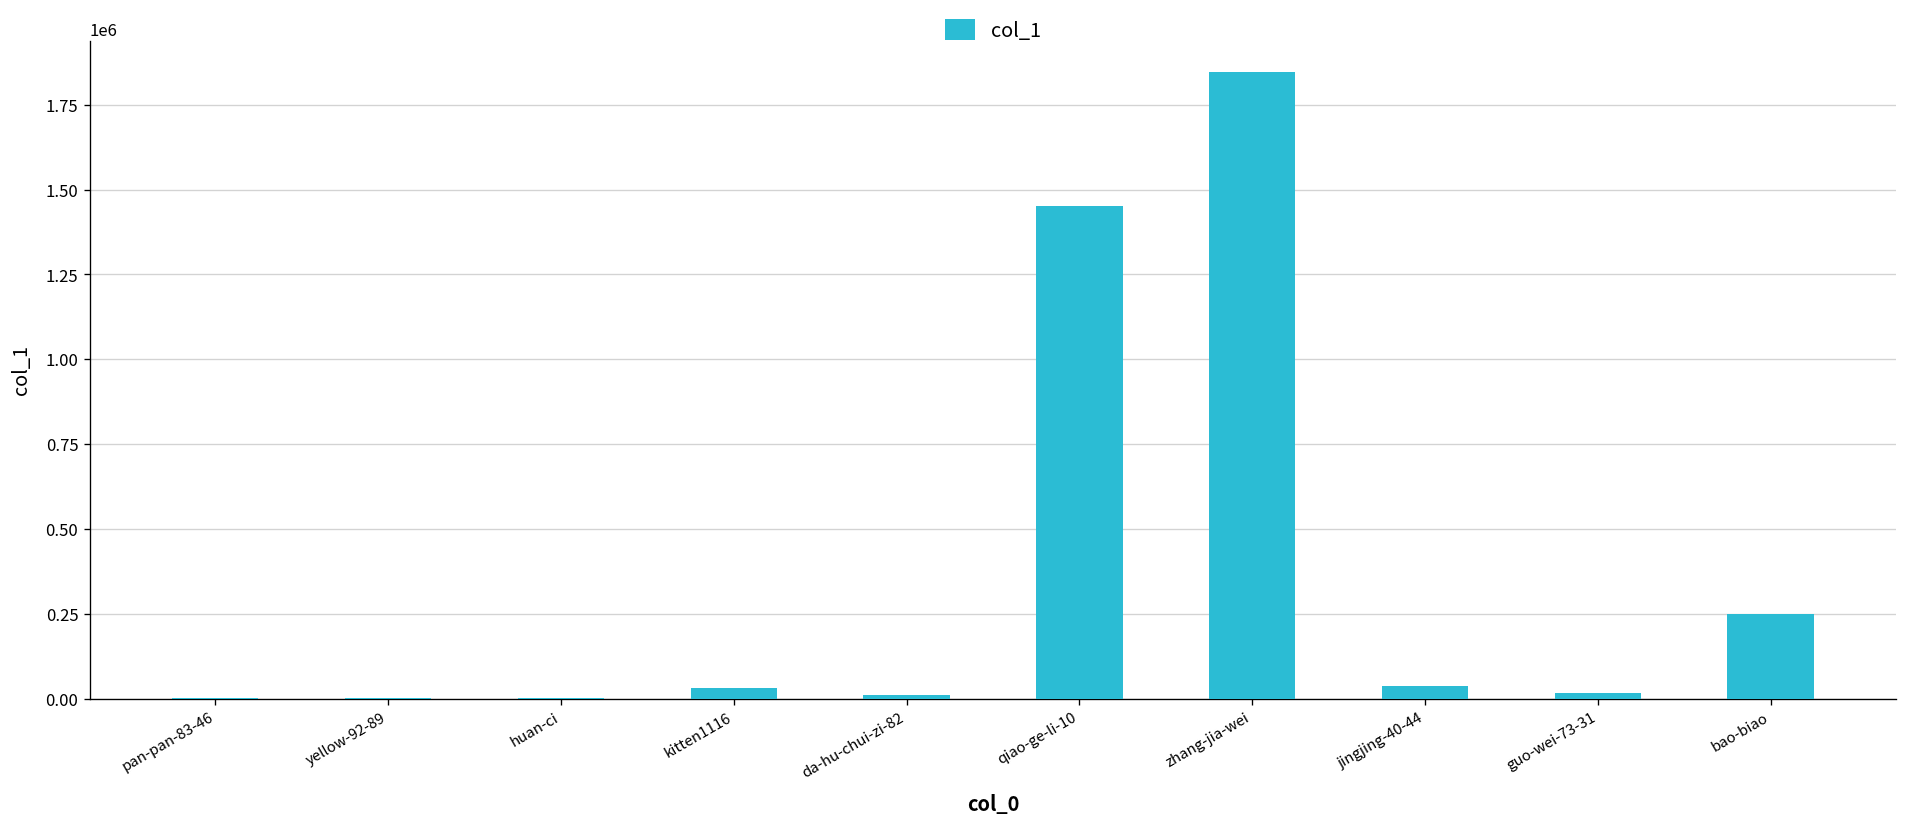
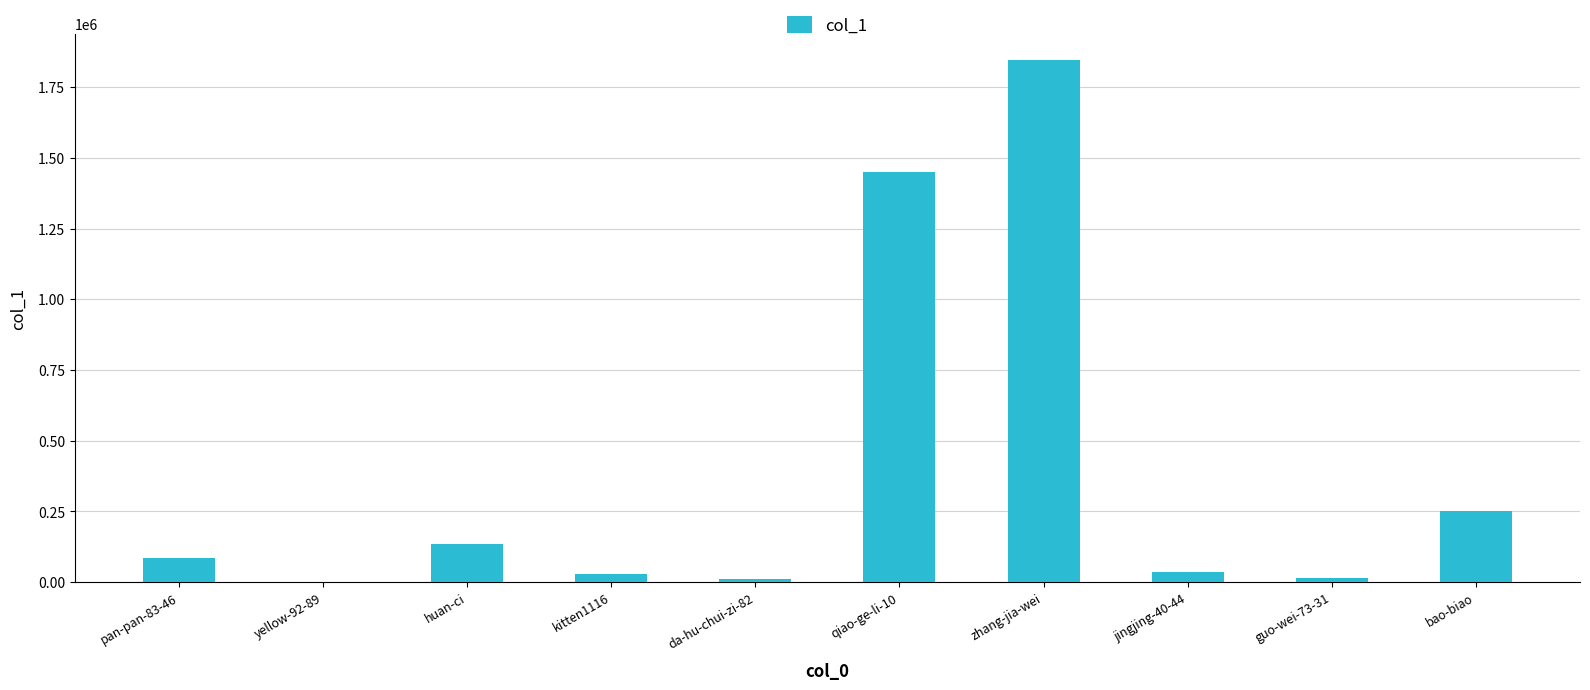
  {
-   "pan-pan-83-46": 0,
-   "huan-ci": 0,
+   "pan-pan-83-46": 90000,
+   "huan-ci": 140000,
    "kitten1116": 30000,
    "da-hu-chui-zi-82": 10000,
    "qiao-ge-li-10": 1450000,
    "zhang-jia-wei": 1850000,
    "jingjing-40-44": 40000,
    "guo-wei-73-31": 20000,
    "bao-biao": 250000
  }
